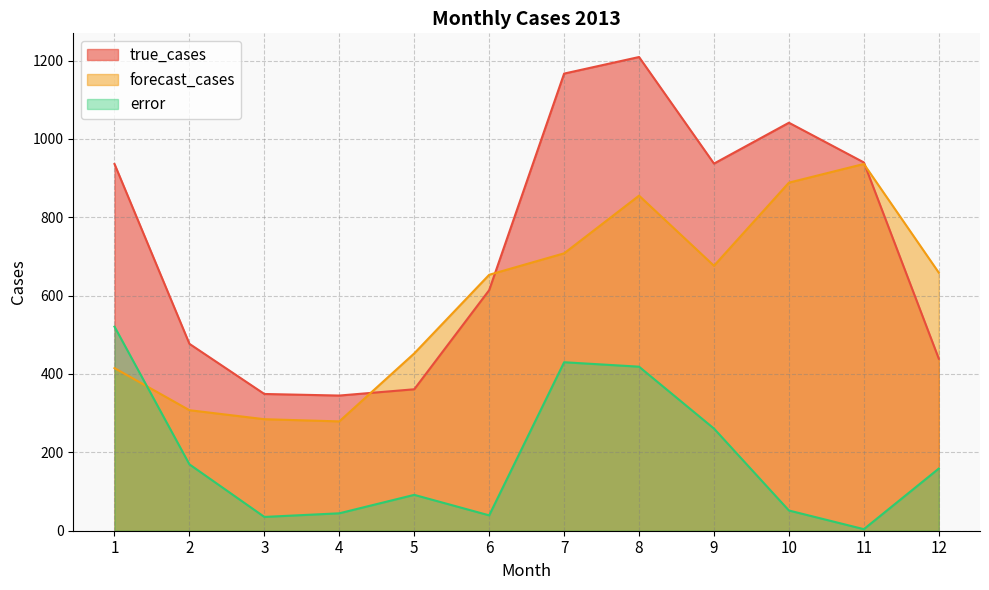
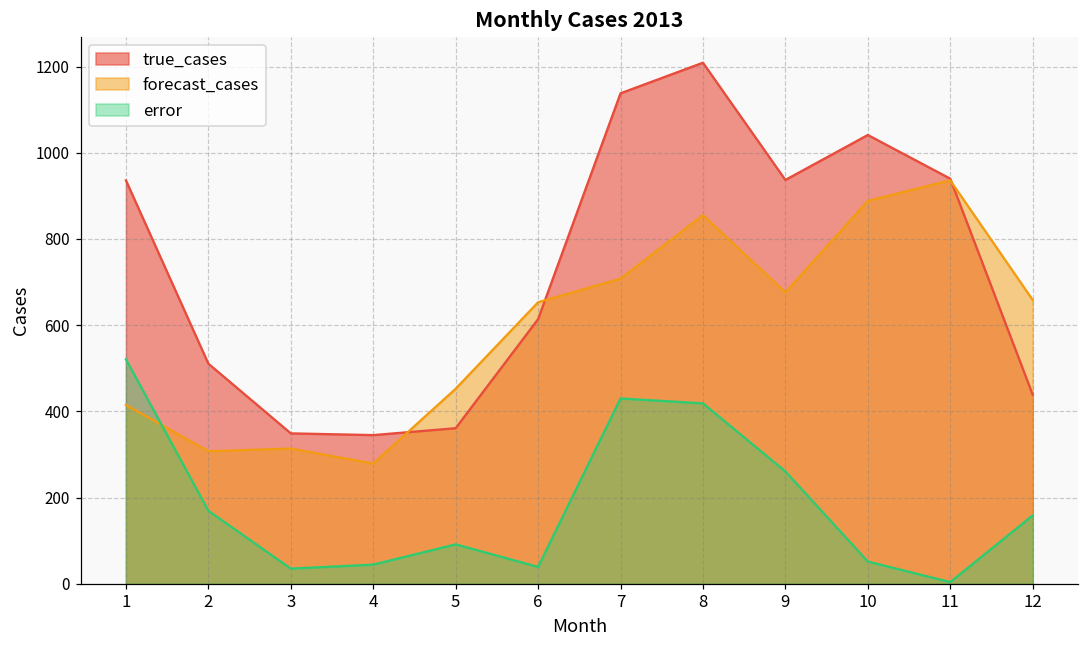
  {
    "true_cases": {
      "1": 940,
-     "2": 480,
+     "2": 510,
      "3": 350,
      "4": 350,
      "5": 360,
      "6": 610,
-     "7": 1170,
+     "7": 1140,
      "8": 1210,
      "9": 940,
      "10": 1040,
      "12": 440
    },
    "forecast_cases": {
      "1": 420,
      "2": 310,
-     "3": 280,
+     "3": 310,
      "4": 280,
      "5": 450,
      "6": 650,
      "7": 710,
      "8": 860,
      "9": 680,
      "10": 890,
      "12": 660
    },
    "error": {
      "1": 520,
      "2": 170,
      "3": 40,
      "4": 40,
      "5": 90,
      "6": 40,
      "7": 430,
      "8": 420,
      "9": 260,
      "10": 50,
      "11": 0,
      "12": 160
    }
  }
